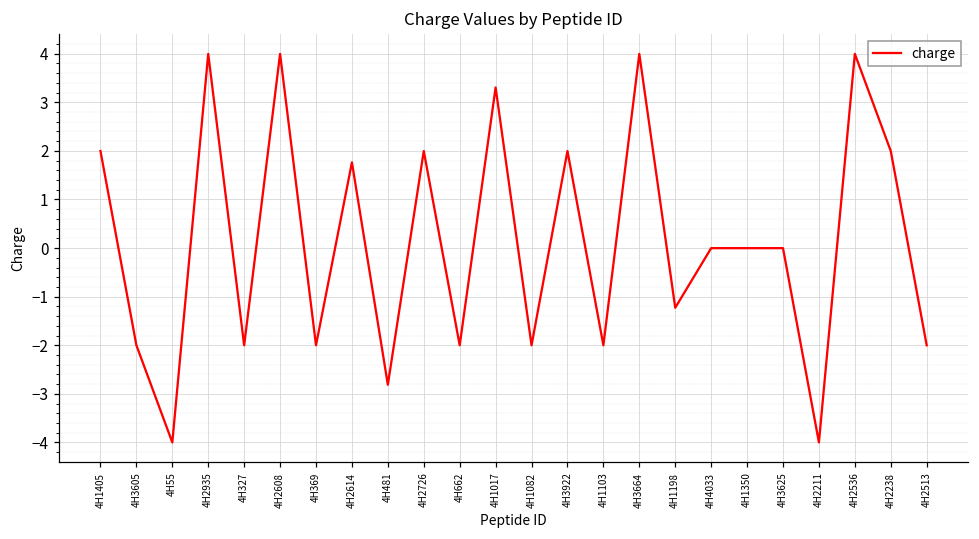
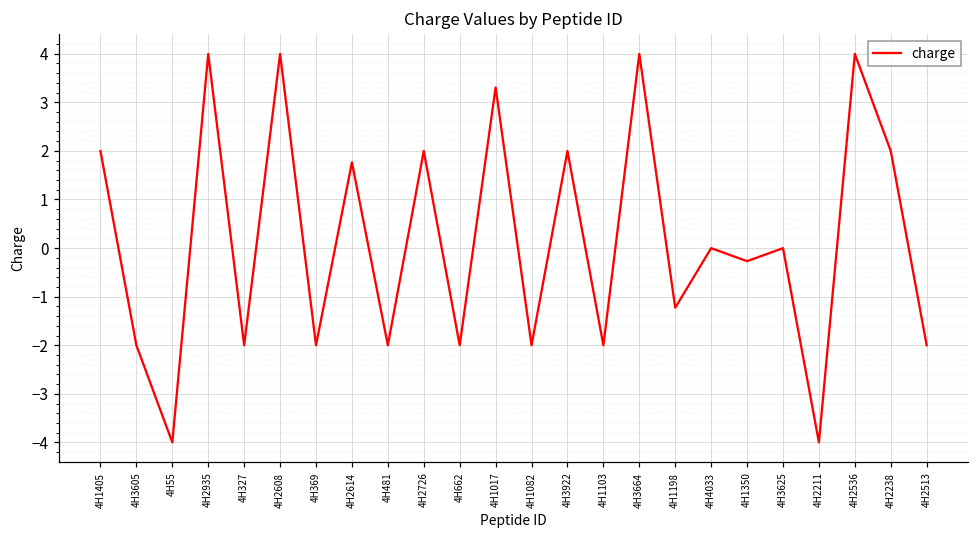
  {
    "4H1405": 2.0,
    "4H3605": -2.0,
    "4H55": -4.0,
    "4H2935": 4.0,
    "4H327": -2.0,
    "4H2608": 4.0,
    "4H369": -2.0,
    "4H2614": 1.8,
-   "4H481": -2.8,
+   "4H481": -2.0,
    "4H2726": 2.0,
    "4H662": -2.0,
    "4H1017": 3.3,
    "4H1082": -2.0,
    "4H3922": 2.0,
    "4H1103": -2.0,
    "4H3664": 4.0,
    "4H1198": -1.2,
    "4H4033": 0.0,
-   "4H1350": 0.0,
+   "4H1350": -0.3,
    "4H3625": 0.0,
    "4H2211": -4.0,
    "4H2536": 4.0,
    "4H2238": 2.0,
    "4H2513": -2.0
  }
